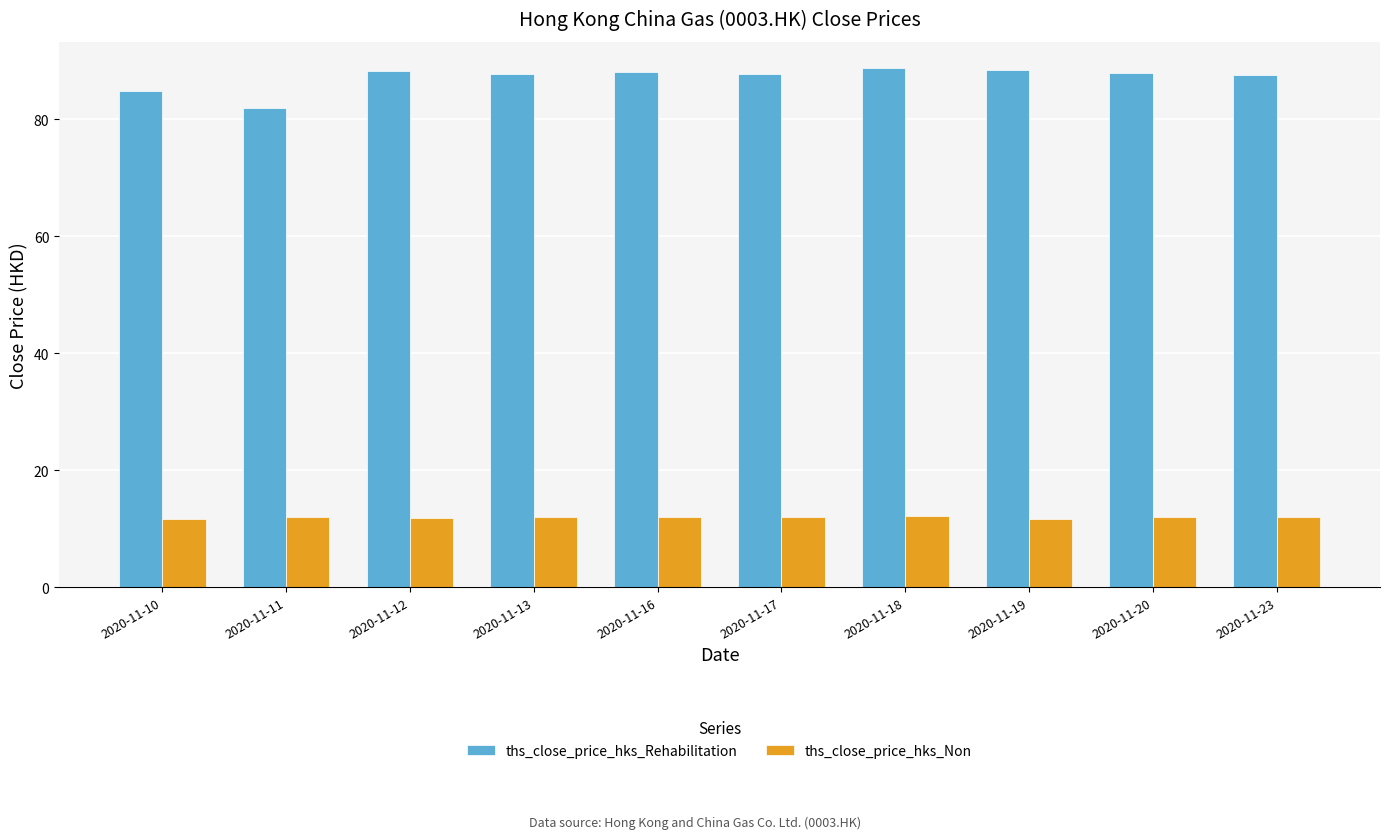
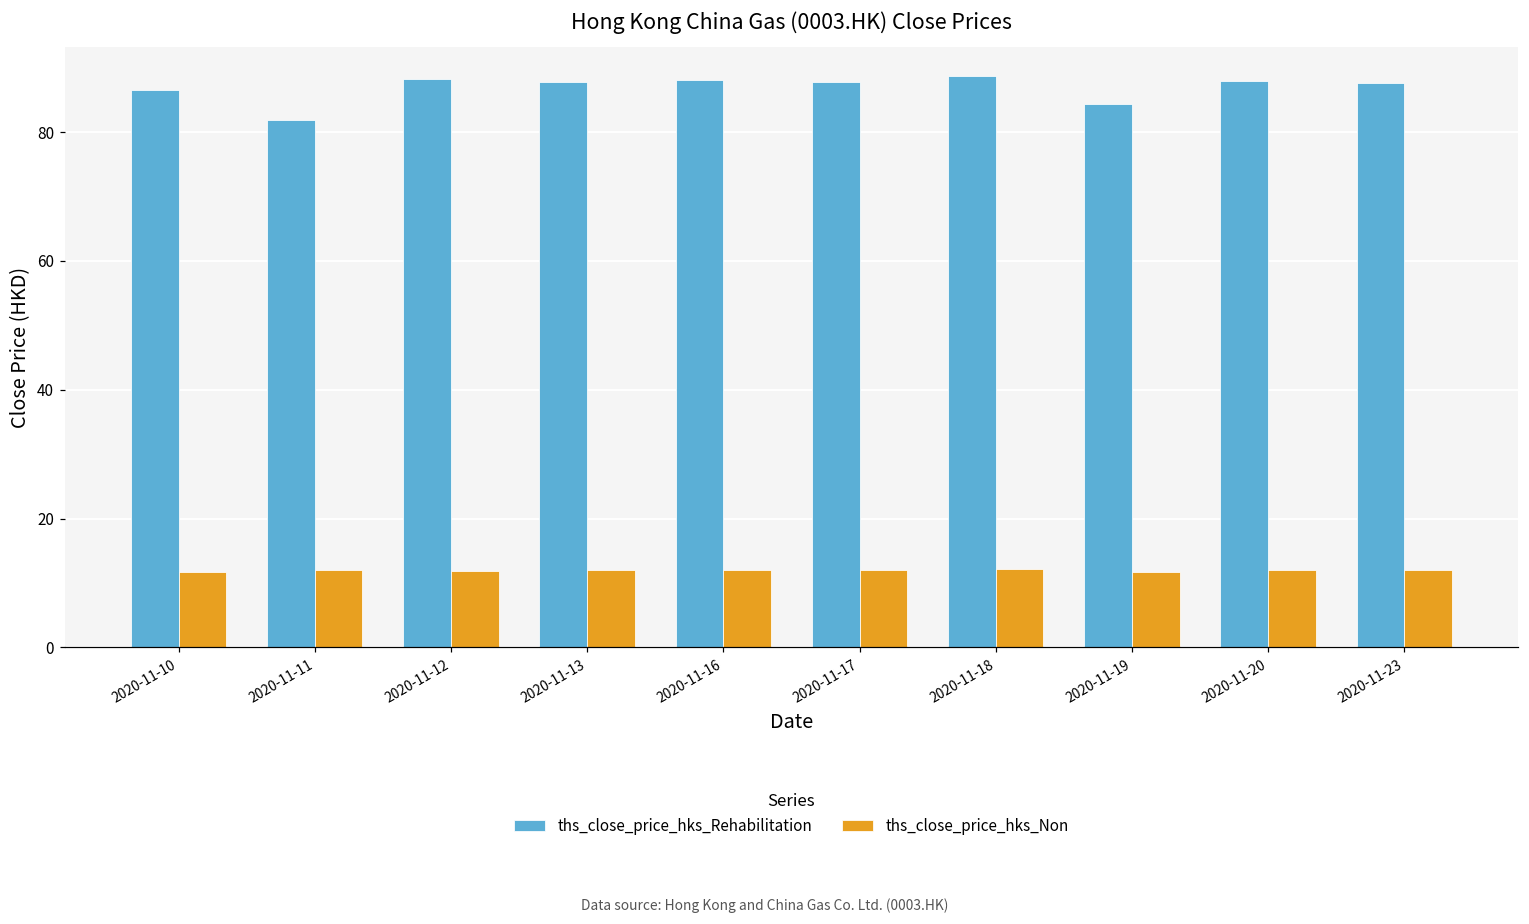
  {
    "ths_close_price_hks_Rehabilitation": {
-     "2020-11-10": 85,
+     "2020-11-10": 87,
      "2020-11-11": 82,
      "2020-11-12": 88,
      "2020-11-13": 88,
      "2020-11-16": 88,
      "2020-11-17": 88,
      "2020-11-18": 89,
-     "2020-11-19": 88,
+     "2020-11-19": 84,
      "2020-11-20": 88,
      "2020-11-23": 88
    },
    "ths_close_price_hks_Non": {
      "2020-11-10": 12,
      "2020-11-11": 12,
      "2020-11-12": 12,
      "2020-11-13": 12,
      "2020-11-16": 12,
      "2020-11-17": 12,
      "2020-11-18": 12,
      "2020-11-19": 12,
      "2020-11-20": 12,
      "2020-11-23": 12
    }
  }
